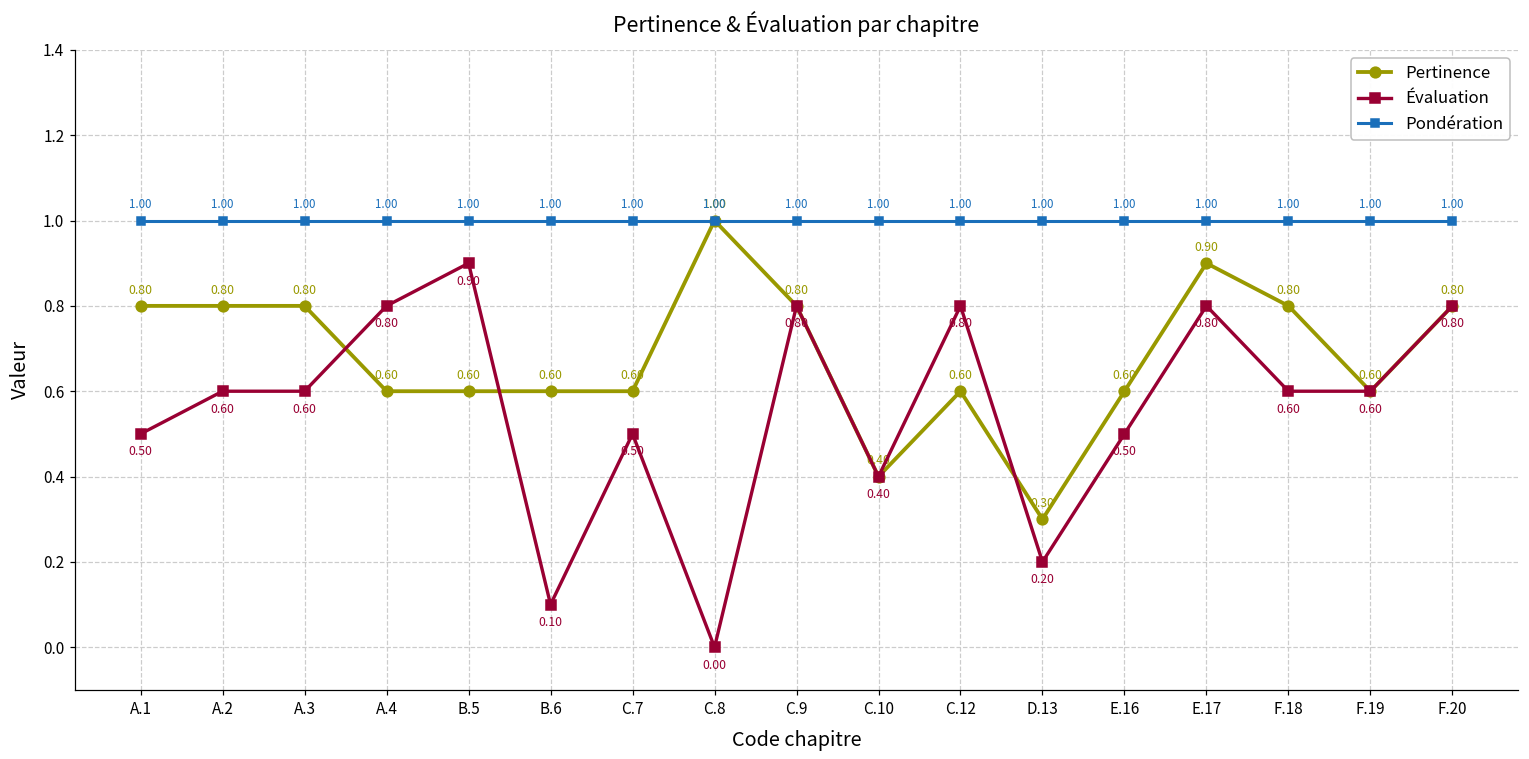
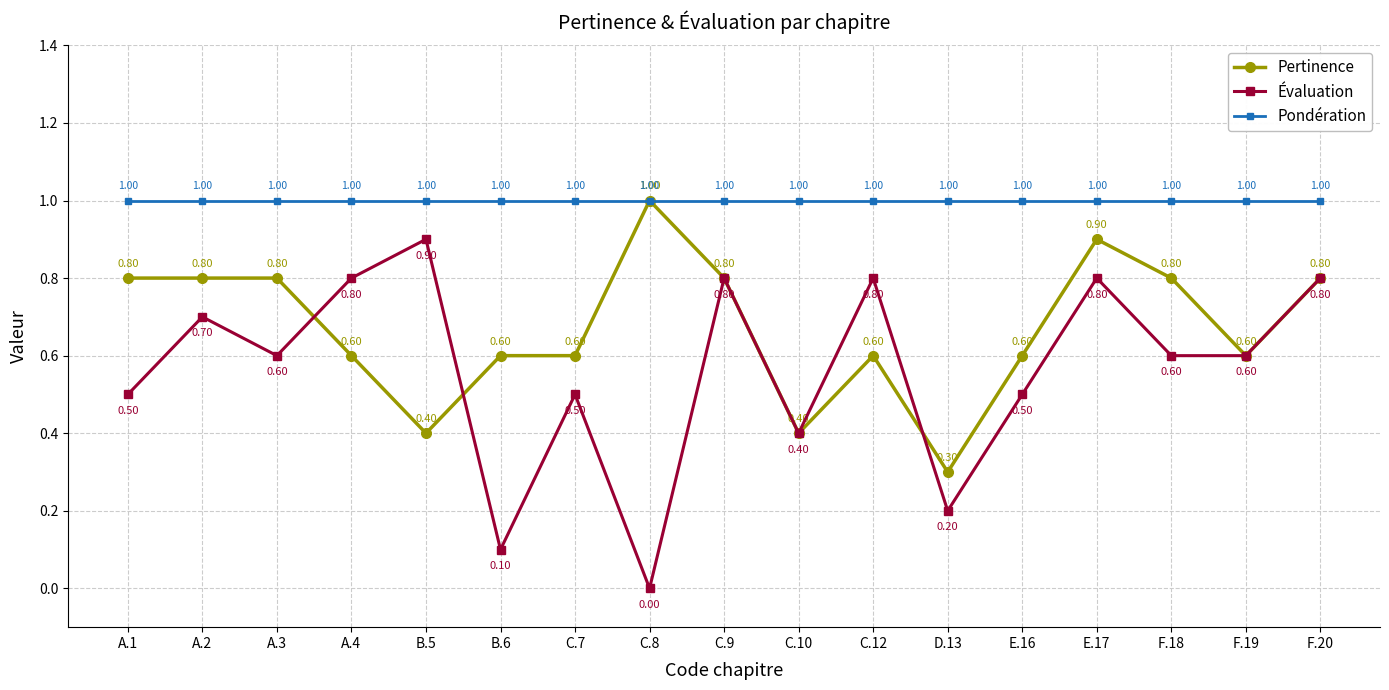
  {
    "Pertinence": {
      "A.1": 0.80,
      "A.2": 0.80,
      "A.3": 0.80,
      "A.4": 0.60,
-     "B.5": 0.60,
+     "B.5": 0.40,
      "B.6": 0.60,
      "C.7": 0.60,
      "C.12": 0.60,
      "D.13": 0.30,
      "E.16": 0.60,
      "E.17": 0.90,
      "F.18": 0.80
    },
    "Évaluation": {
      "A.1": 0.50,
-     "A.2": 0.60,
+     "A.2": 0.70,
      "A.3": 0.60,
      "A.4": 0.80,
      "B.5": 0.90,
      "B.6": 0.10,
      "C.7": 0.50,
      "C.8": 0.00,
      "C.12": 0.80,
      "D.13": 0.20,
      "E.16": 0.50,
      "E.17": 0.80,
      "F.18": 0.60
    },
    "Pondération": {
      "A.1": 1.00,
      "A.2": 1.00,
      "A.3": 1.00,
      "A.4": 1.00,
      "B.5": 1.00,
      "B.6": 1.00,
      "C.7": 1.00,
      "C.9": 1.00,
      "C.10": 1.00,
      "C.12": 1.00,
      "D.13": 1.00,
      "E.16": 1.00,
      "E.17": 1.00,
      "F.18": 1.00,
      "F.19": 1.00,
      "F.20": 1.00
    }
  }
